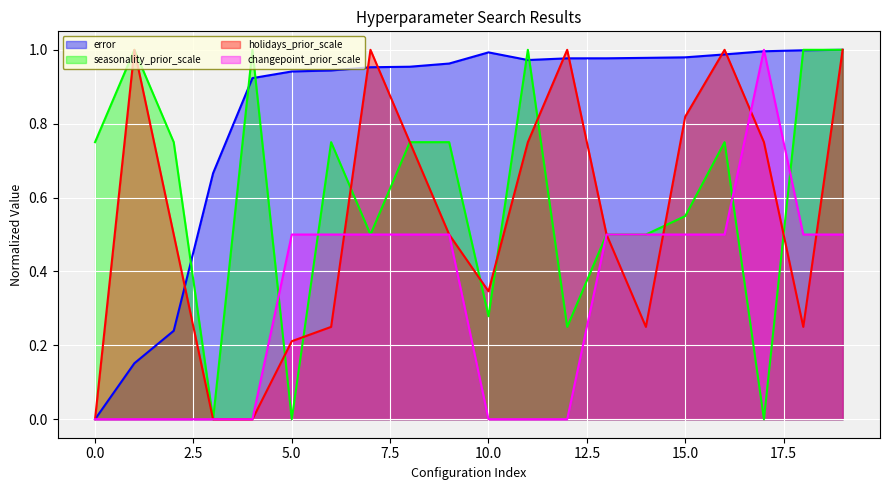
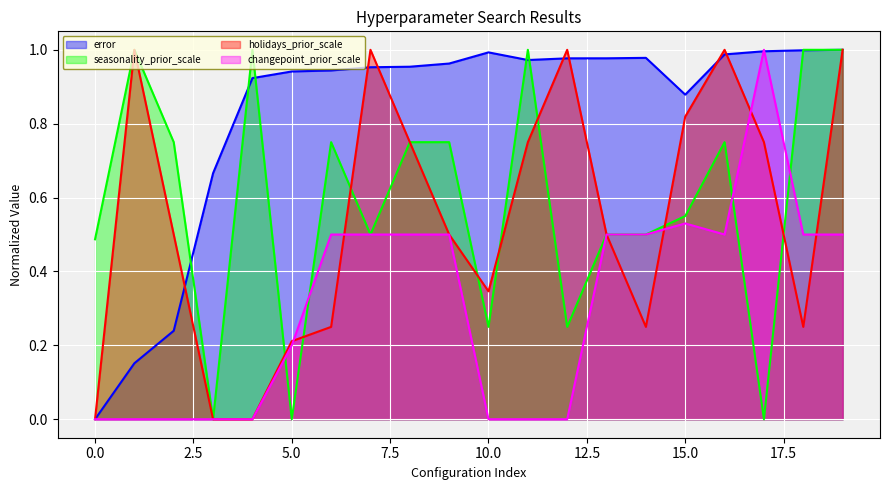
  {
    "error": {
      "5.0": 0.94,
      "10.0": 0.99,
-     "15.0": 0.98
+     "15.0": 0.88
    },
    "seasonality_prior_scale": {
-     "0.0": 0.75,
+     "0.0": 0.49,
      "5.0": 0.00,
-     "10.0": 0.28,
+     "10.0": 0.25,
      "15.0": 0.55
    },
    "holidays_prior_scale": {
      "5.0": 0.21,
      "10.0": 0.35,
      "15.0": 0.82
    },
    "changepoint_prior_scale": {
-     "5.0": 0.50,
+     "5.0": 0.20,
      "10.0": 0.00,
-     "15.0": 0.50
+     "15.0": 0.53
    }
  }
